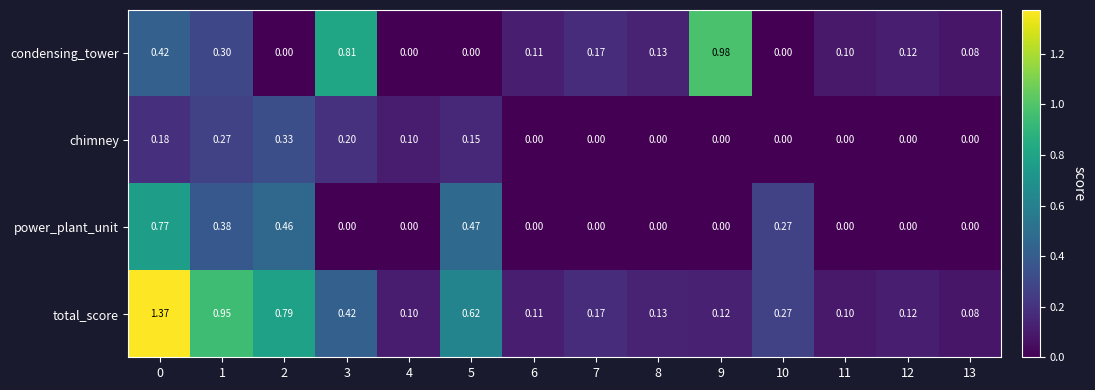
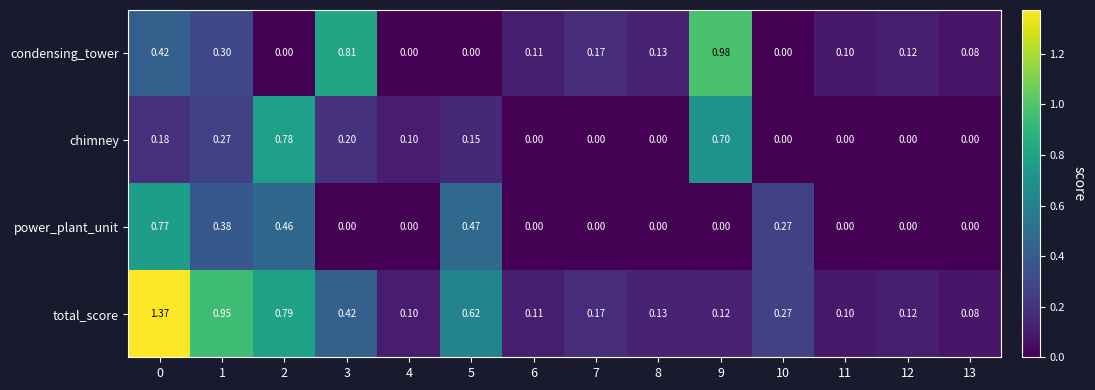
  {
    "condensing_tower": {
      "0": 0.42,
      "1": 0.30,
      "2": 0.00,
      "3": 0.81,
      "4": 0.00,
      "5": 0.00,
      "6": 0.11,
      "7": 0.17,
      "8": 0.13,
      "9": 0.98,
      "10": 0.00,
      "11": 0.10,
      "12": 0.12,
      "13": 0.08
    },
    "chimney": {
      "0": 0.18,
      "1": 0.27,
-     "2": 0.33,
+     "2": 0.78,
      "3": 0.20,
      "4": 0.10,
      "5": 0.15,
      "6": 0.00,
      "7": 0.00,
      "8": 0.00,
-     "9": 0.00,
+     "9": 0.70,
      "10": 0.00,
      "11": 0.00,
      "12": 0.00,
      "13": 0.00
    },
    "power_plant_unit": {
      "0": 0.77,
      "1": 0.38,
      "2": 0.46,
      "3": 0.00,
      "4": 0.00,
      "5": 0.47,
      "6": 0.00,
      "7": 0.00,
      "8": 0.00,
      "9": 0.00,
      "10": 0.27,
      "11": 0.00,
      "12": 0.00,
      "13": 0.00
    },
    "total_score": {
      "0": 1.37,
      "1": 0.95,
      "2": 0.79,
      "3": 0.42,
      "4": 0.10,
      "5": 0.62,
      "6": 0.11,
      "7": 0.17,
      "8": 0.13,
      "9": 0.12,
      "10": 0.27,
      "11": 0.10,
      "12": 0.12,
      "13": 0.08
    }
  }
